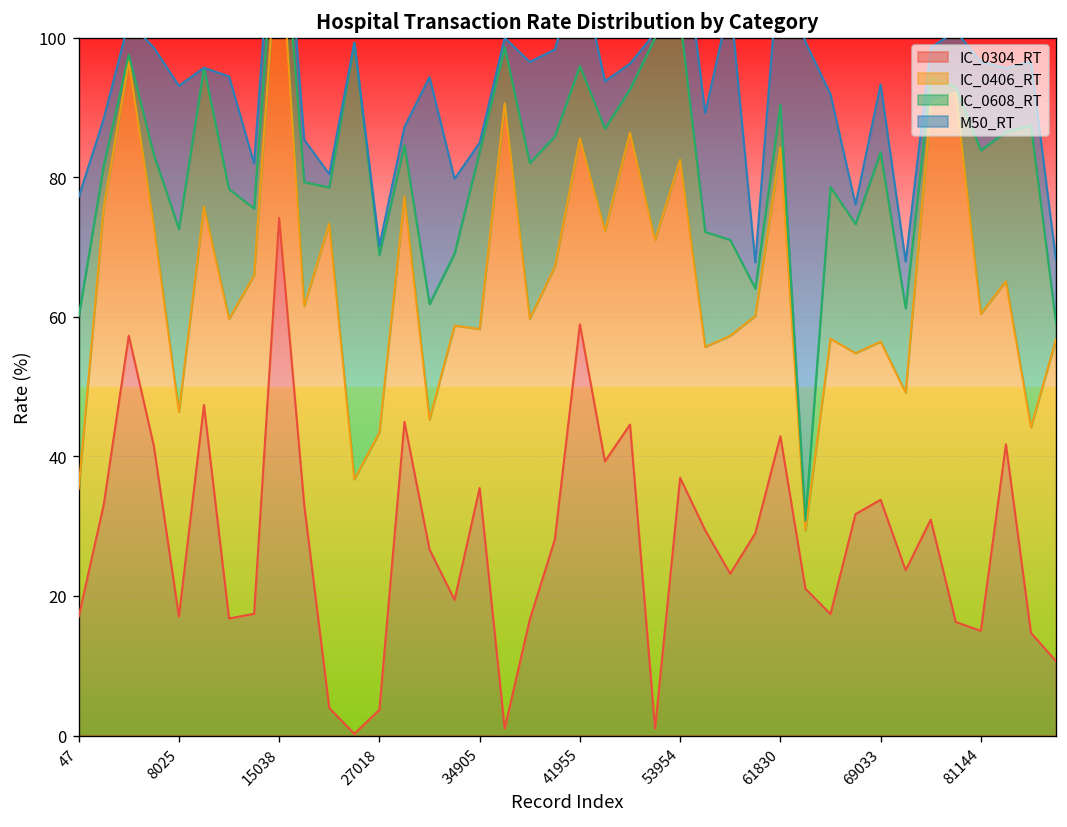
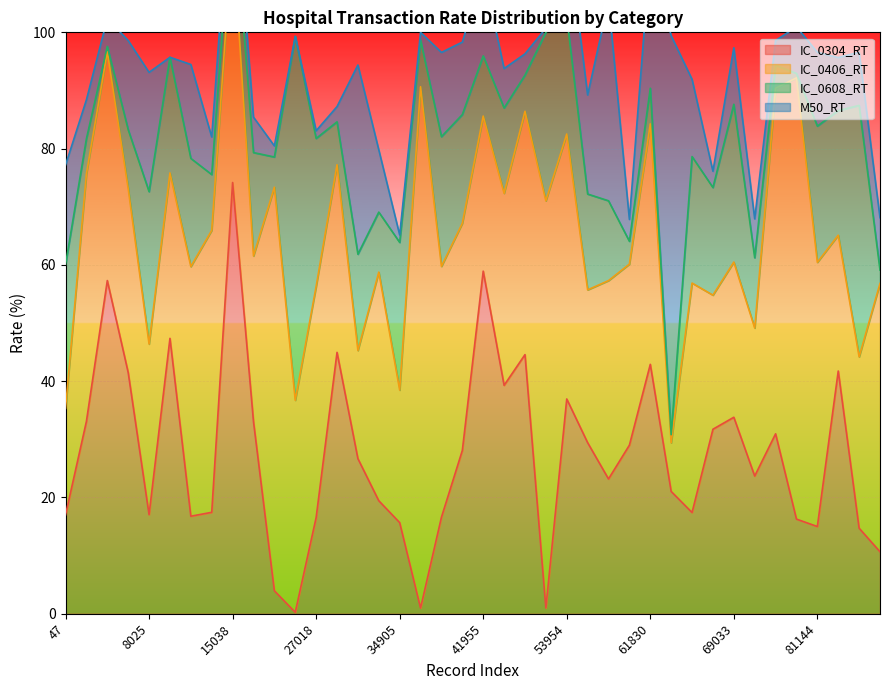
  {
    "IC_0304_RT": {
      "47": 17,
      "8025": 17,
      "15038": 74,
-     "27018": 4,
-     "34905": 35,
+     "27018": 17,
+     "34905": 16,
      "41955": 59,
      "53954": 37,
      "61830": 43,
      "69033": 34,
      "81144": 15
    },
    "IC_0406_RT": {
      "47": 18,
      "8025": 29,
      "27018": 40,
      "34905": 23,
      "41955": 27,
      "53954": 46,
      "61830": 41,
-     "69033": 23,
+     "69033": 27,
      "81144": 45
    },
    "IC_0608_RT": {
      "47": 25,
      "8025": 26,
      "27018": 25,
      "34905": 25,
      "41955": 10,
      "61830": 6,
      "69033": 27,
      "81144": 23
    },
    "M50_RT": {
      "47": 17,
      "8025": 21,
      "27018": 1,
      "34905": 1,
      "69033": 10
    }
  }
